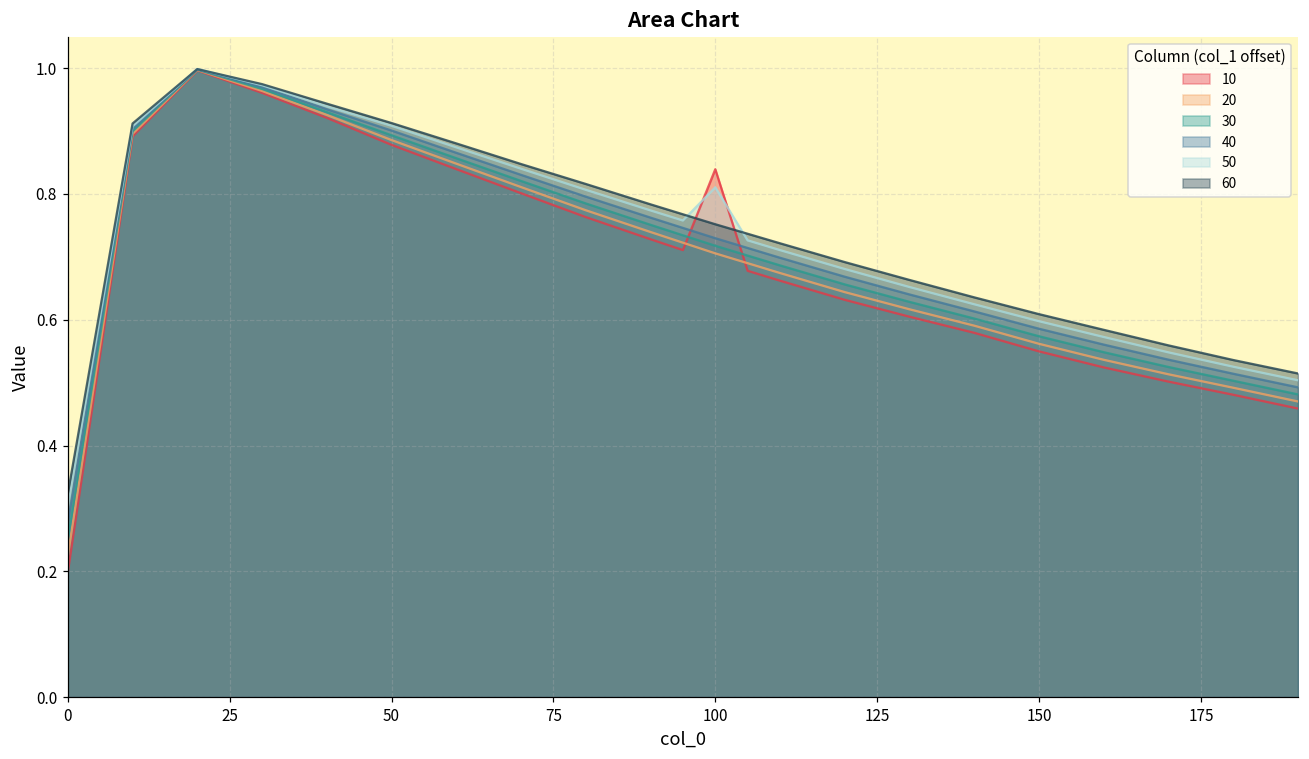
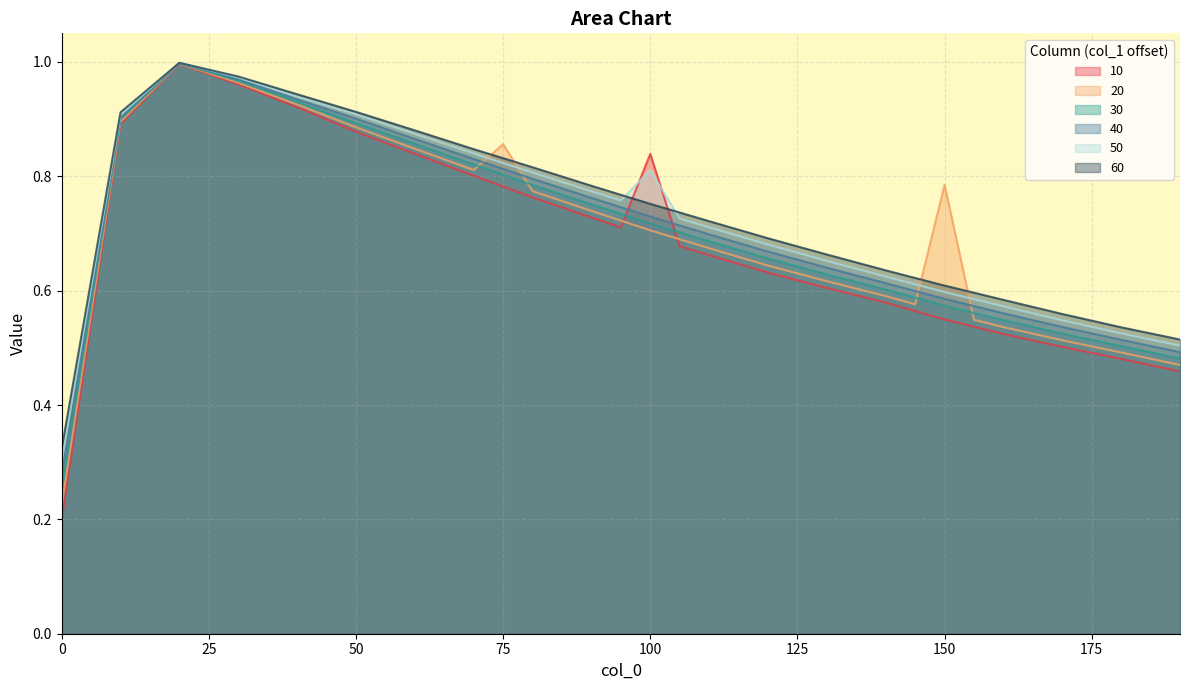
  {
    "10": {
      "0": 0.20,
      "50": 0.88,
      "75": 0.78,
      "100": 0.84,
      "125": 0.62,
      "150": 0.55,
      "175": 0.49
    },
    "20": {
      "0": 0.22,
      "50": 0.89,
-     "75": 0.79,
+     "75": 0.86,
      "100": 0.71,
      "125": 0.63,
-     "150": 0.56,
+     "150": 0.79,
      "175": 0.50
    },
    "50": {
      "0": 0.30,
      "75": 0.82,
      "100": 0.81,
      "125": 0.67,
      "150": 0.60,
      "175": 0.54
    }
  }
